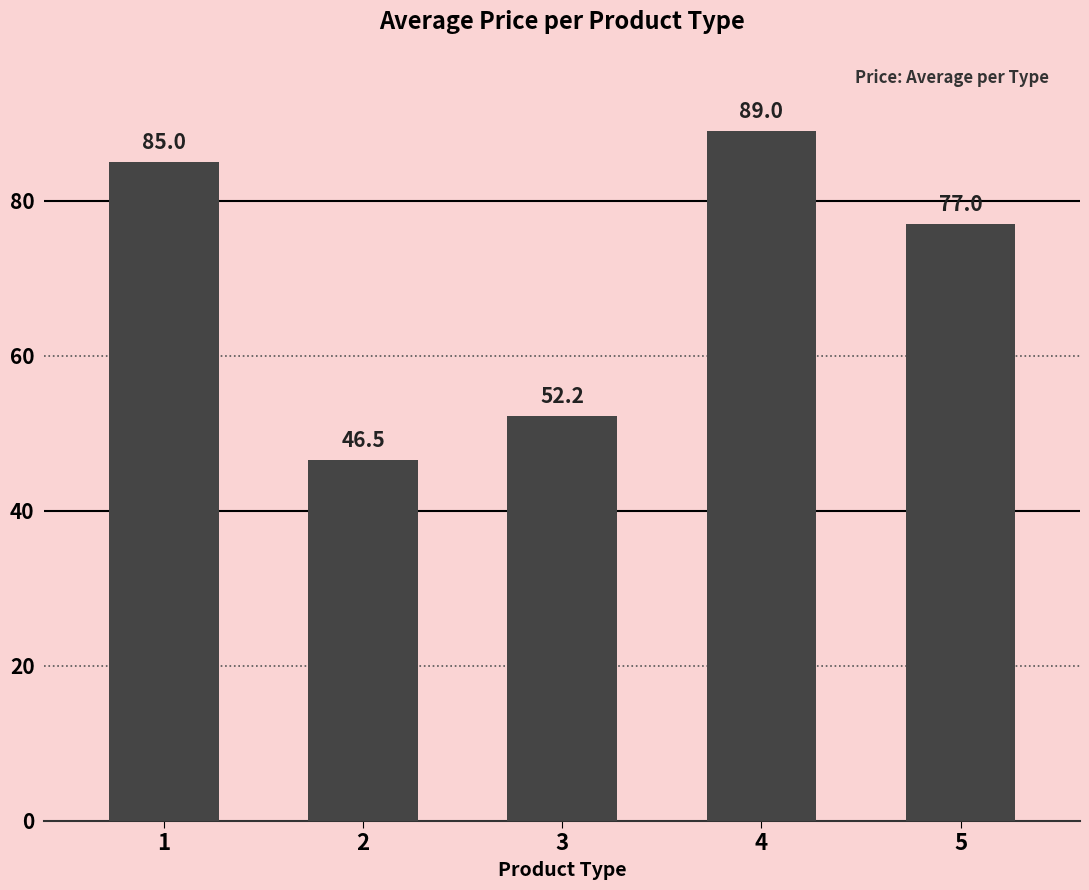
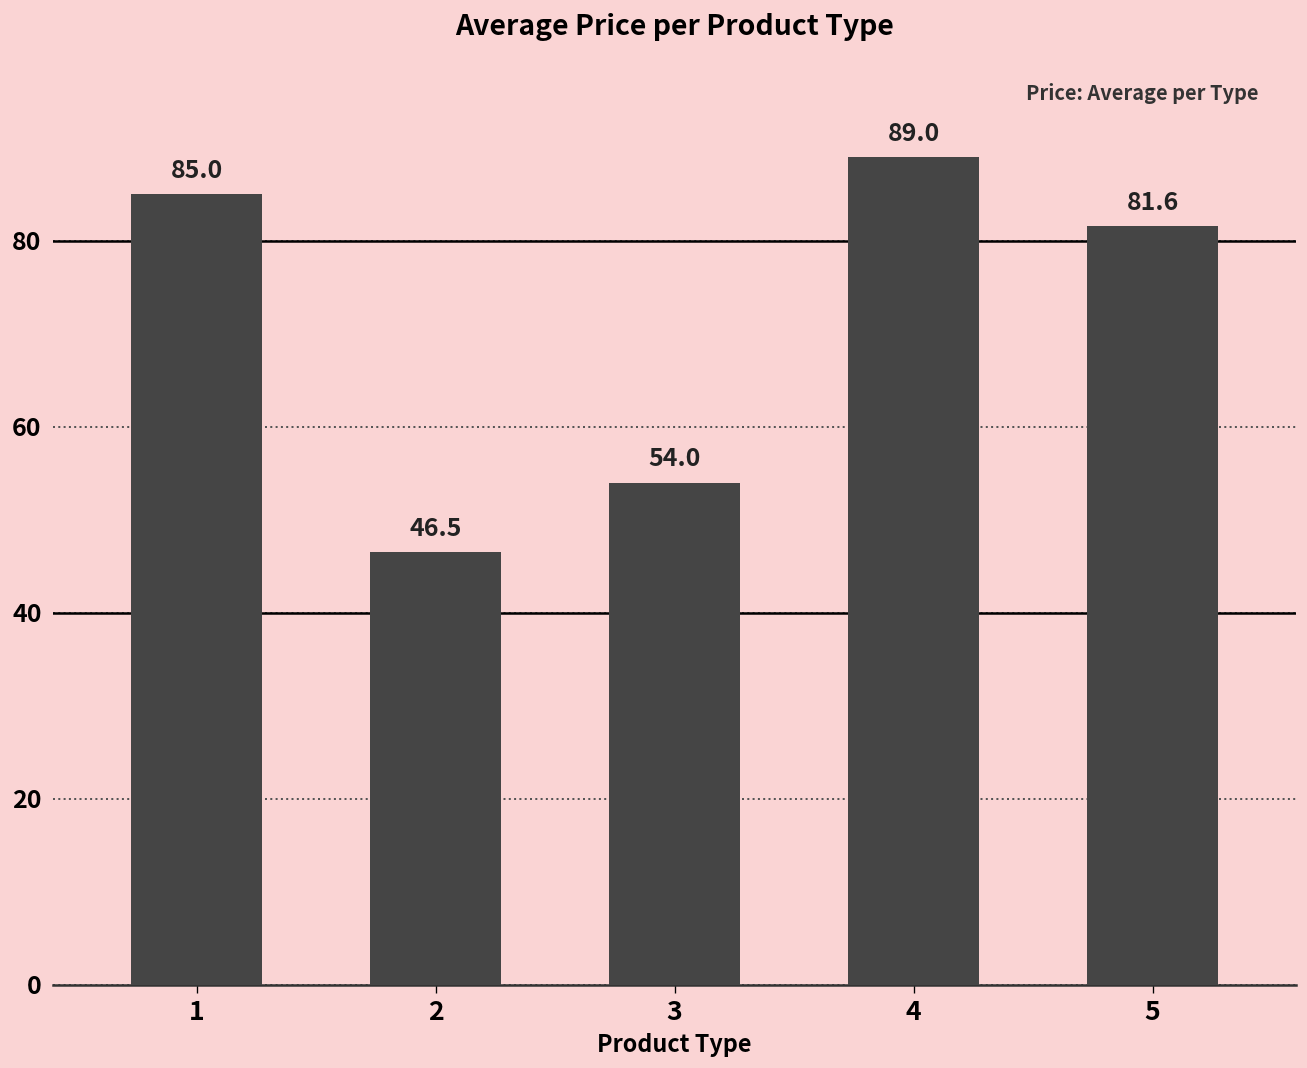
  {
    "1": 85.0,
    "2": 46.5,
-   "3": 52.2,
+   "3": 54.0,
    "4": 89.0,
-   "5": 77.0
+   "5": 81.6
  }
